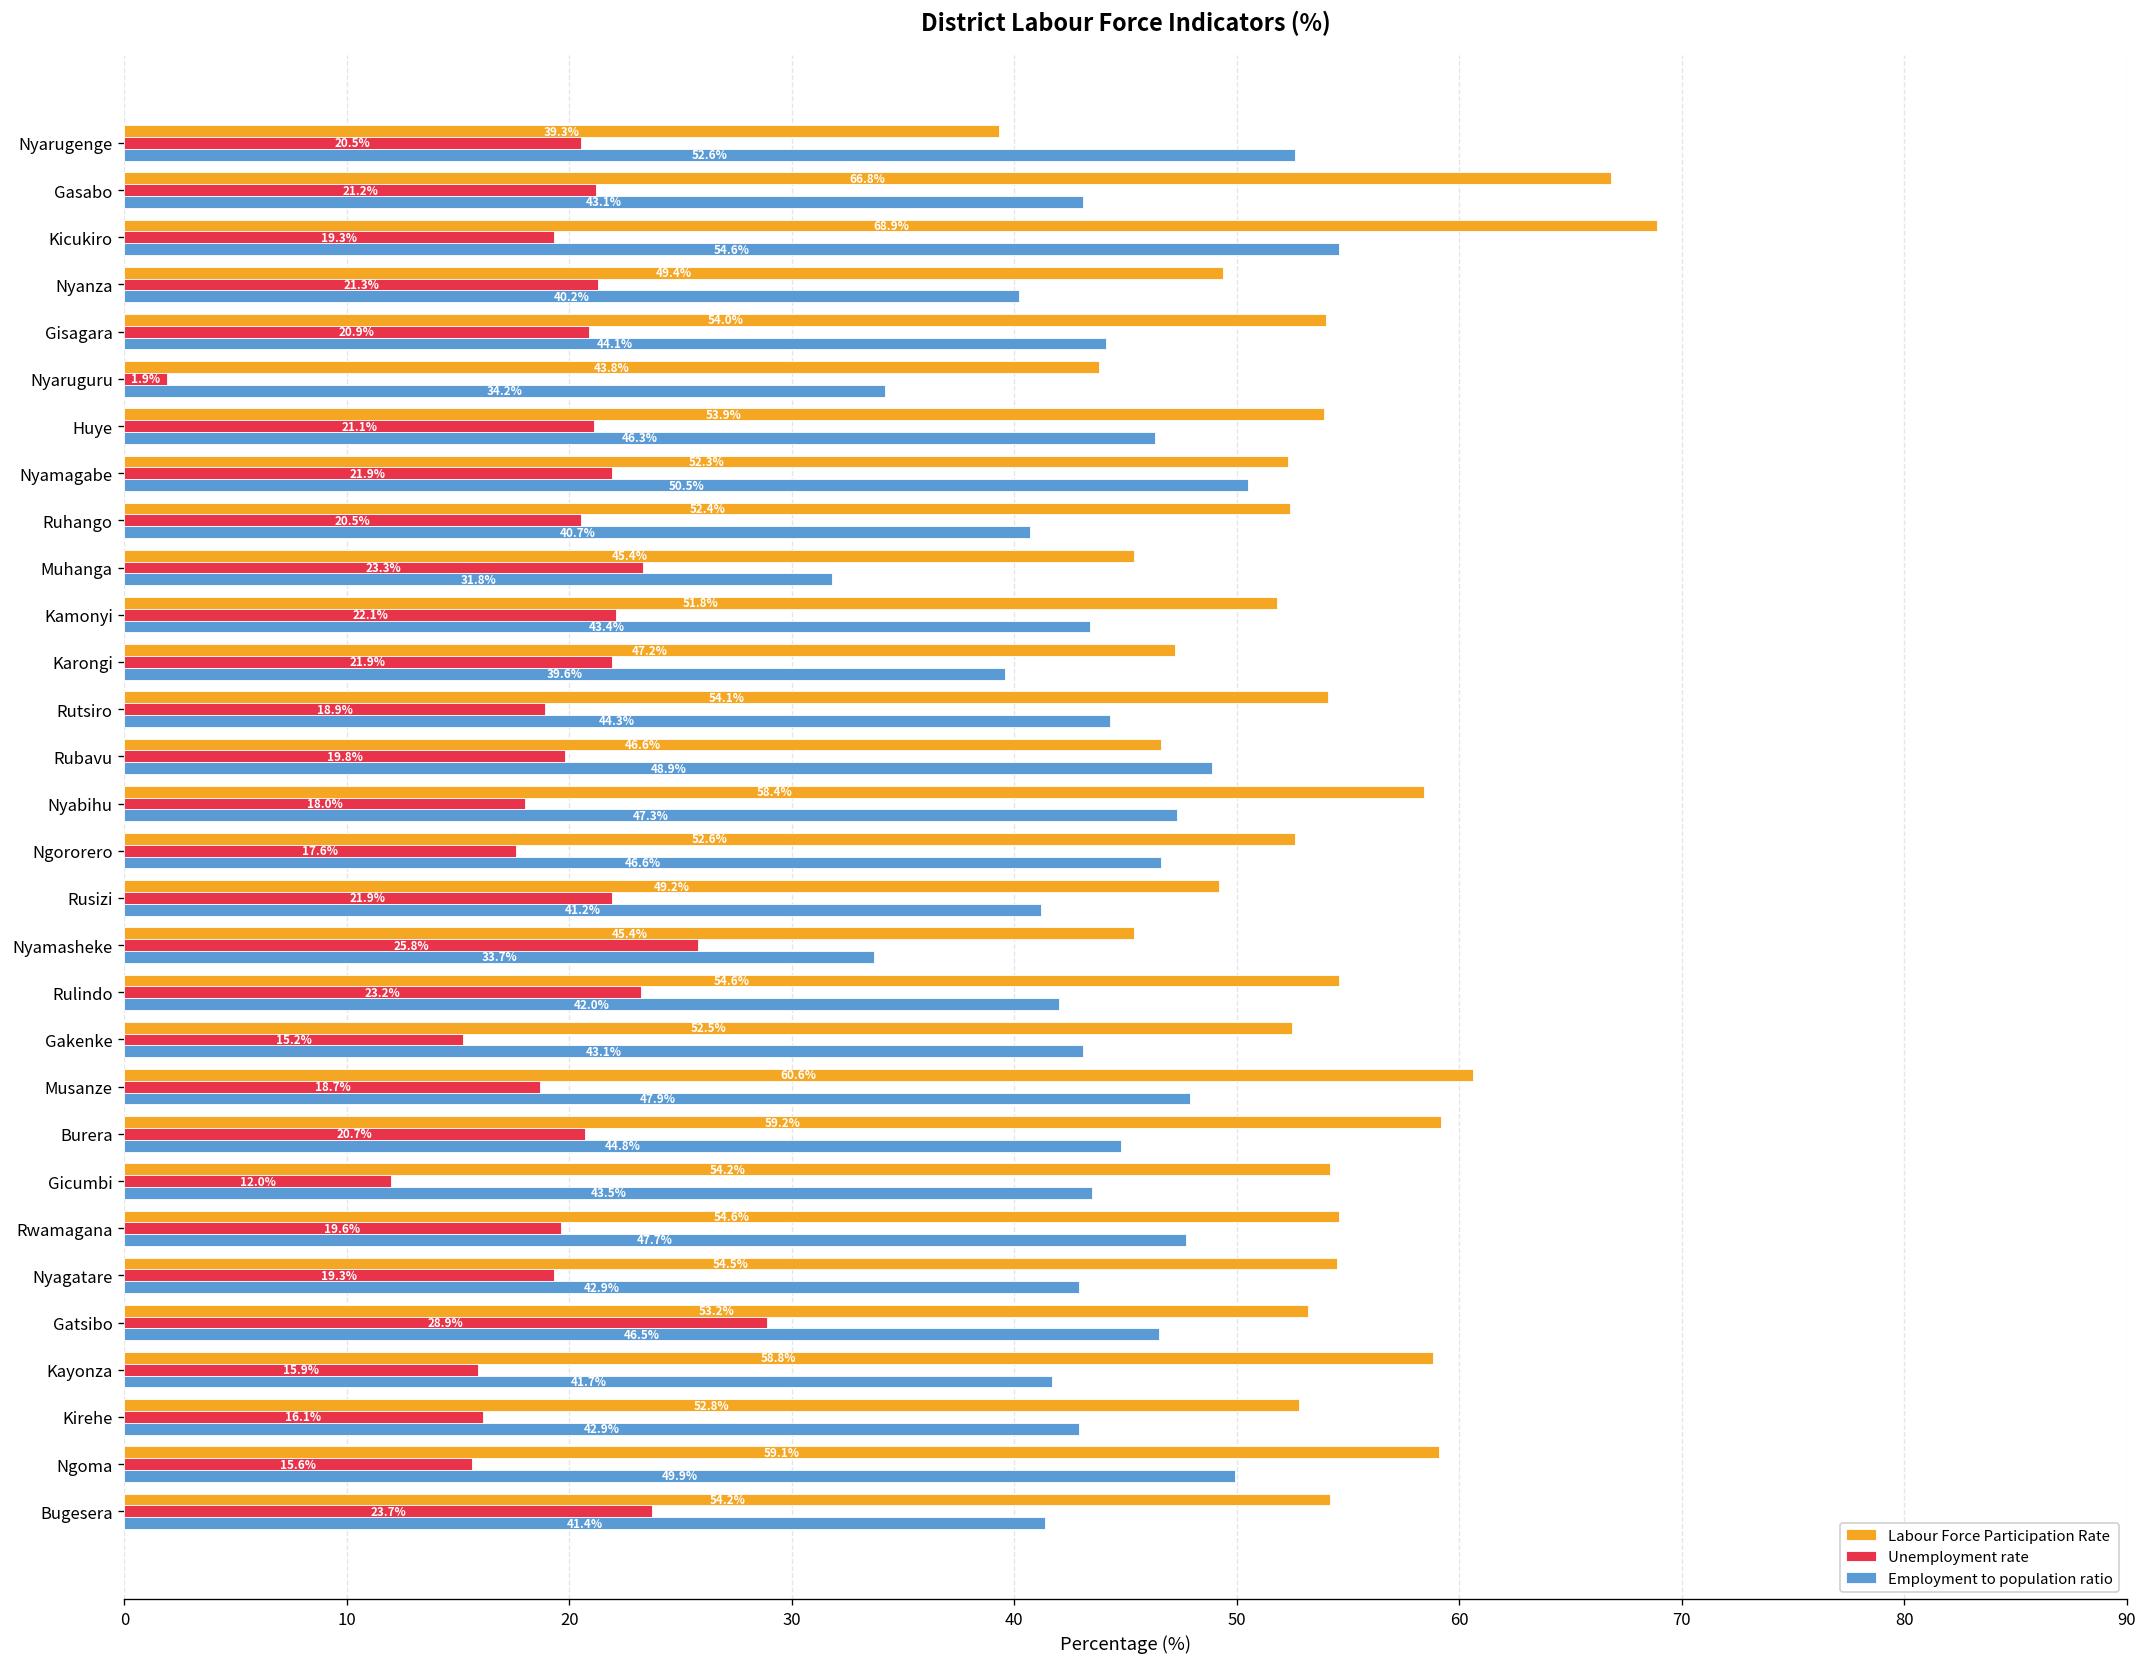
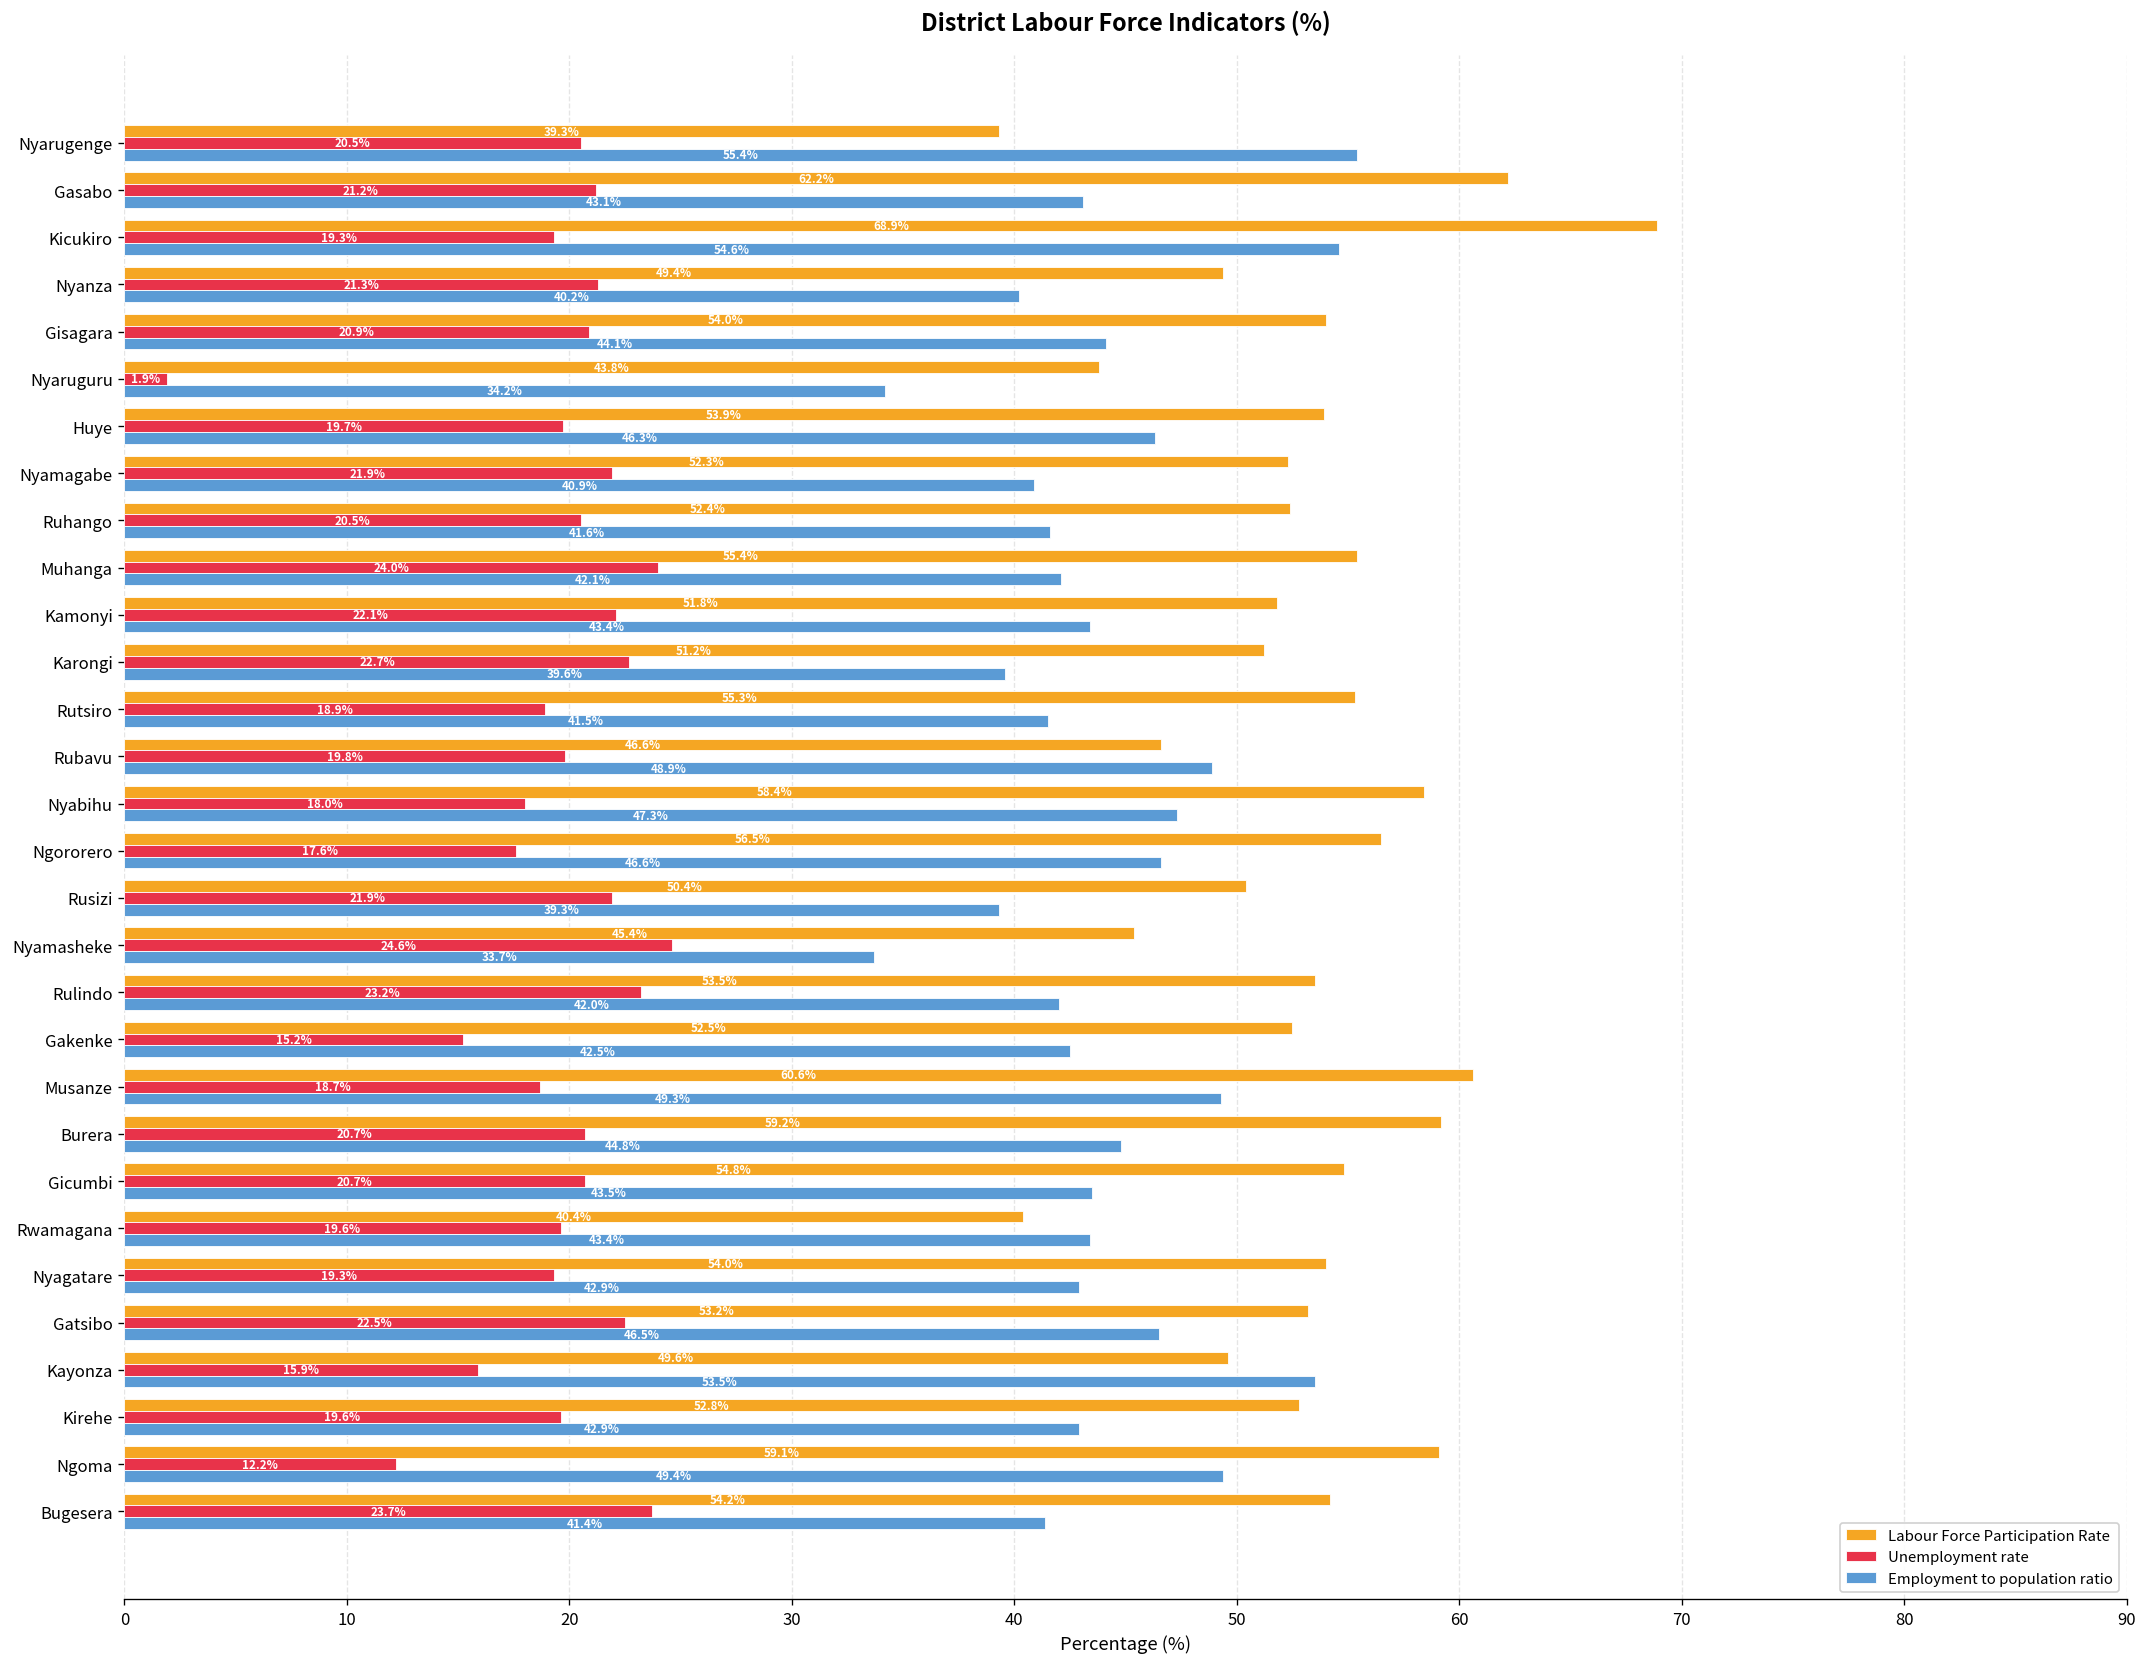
  {
    "Labour Force Participation Rate": {
      "Nyarugenge": "39.3%",
-     "Gasabo": "66.8%",
+     "Gasabo": "62.2%",
      "Kicukiro": "68.9%",
      "Nyanza": "49.4%",
      "Gisagara": "54.0%",
      "Nyaruguru": "43.8%",
      "Huye": "53.9%",
      "Nyamagabe": "52.3%",
      "Ruhango": "52.4%",
-     "Muhanga": "45.4%",
+     "Muhanga": "55.4%",
      "Kamonyi": "51.8%",
-     "Karongi": "47.2%",
-     "Rutsiro": "54.1%",
+     "Karongi": "51.2%",
+     "Rutsiro": "55.3%",
      "Rubavu": "46.6%",
      "Nyabihu": "58.4%",
-     "Ngororero": "52.6%",
-     "Rusizi": "49.2%",
+     "Ngororero": "56.5%",
+     "Rusizi": "50.4%",
      "Nyamasheke": "45.4%",
-     "Rulindo": "54.6%",
+     "Rulindo": "53.5%",
      "Gakenke": "52.5%",
      "Musanze": "60.6%",
      "Burera": "59.2%",
-     "Gicumbi": "54.2%",
-     "Rwamagana": "54.6%",
-     "Nyagatare": "54.5%",
+     "Gicumbi": "54.8%",
+     "Rwamagana": "40.4%",
+     "Nyagatare": "54.0%",
      "Gatsibo": "53.2%",
-     "Kayonza": "58.8%",
+     "Kayonza": "49.6%",
      "Kirehe": "52.8%",
      "Ngoma": "59.1%",
      "Bugesera": "54.2%"
    },
    "Unemployment rate": {
      "Nyarugenge": "20.5%",
      "Gasabo": "21.2%",
      "Kicukiro": "19.3%",
      "Nyanza": "21.3%",
      "Gisagara": "20.9%",
      "Nyaruguru": "1.9%",
-     "Huye": "21.1%",
+     "Huye": "19.7%",
      "Nyamagabe": "21.9%",
      "Ruhango": "20.5%",
-     "Muhanga": "23.3%",
+     "Muhanga": "24.0%",
      "Kamonyi": "22.1%",
-     "Karongi": "21.9%",
+     "Karongi": "22.7%",
      "Rutsiro": "18.9%",
      "Rubavu": "19.8%",
      "Nyabihu": "18.0%",
      "Ngororero": "17.6%",
      "Rusizi": "21.9%",
-     "Nyamasheke": "25.8%",
+     "Nyamasheke": "24.6%",
      "Rulindo": "23.2%",
      "Gakenke": "15.2%",
      "Musanze": "18.7%",
      "Burera": "20.7%",
-     "Gicumbi": "12.0%",
+     "Gicumbi": "20.7%",
      "Rwamagana": "19.6%",
      "Nyagatare": "19.3%",
-     "Gatsibo": "28.9%",
+     "Gatsibo": "22.5%",
      "Kayonza": "15.9%",
-     "Kirehe": "16.1%",
-     "Ngoma": "15.6%",
+     "Kirehe": "19.6%",
+     "Ngoma": "12.2%",
      "Bugesera": "23.7%"
    },
    "Employment to population ratio": {
-     "Nyarugenge": "52.6%",
+     "Nyarugenge": "55.4%",
      "Gasabo": "43.1%",
      "Kicukiro": "54.6%",
      "Nyanza": "40.2%",
      "Gisagara": "44.1%",
      "Nyaruguru": "34.2%",
      "Huye": "46.3%",
-     "Nyamagabe": "50.5%",
-     "Ruhango": "40.7%",
-     "Muhanga": "31.8%",
+     "Nyamagabe": "40.9%",
+     "Ruhango": "41.6%",
+     "Muhanga": "42.1%",
      "Kamonyi": "43.4%",
      "Karongi": "39.6%",
-     "Rutsiro": "44.3%",
+     "Rutsiro": "41.5%",
      "Rubavu": "48.9%",
      "Nyabihu": "47.3%",
      "Ngororero": "46.6%",
-     "Rusizi": "41.2%",
+     "Rusizi": "39.3%",
      "Nyamasheke": "33.7%",
      "Rulindo": "42.0%",
-     "Gakenke": "43.1%",
-     "Musanze": "47.9%",
+     "Gakenke": "42.5%",
+     "Musanze": "49.3%",
      "Burera": "44.8%",
      "Gicumbi": "43.5%",
-     "Rwamagana": "47.7%",
+     "Rwamagana": "43.4%",
      "Nyagatare": "42.9%",
      "Gatsibo": "46.5%",
-     "Kayonza": "41.7%",
+     "Kayonza": "53.5%",
      "Kirehe": "42.9%",
-     "Ngoma": "49.9%",
+     "Ngoma": "49.4%",
      "Bugesera": "41.4%"
    }
  }
